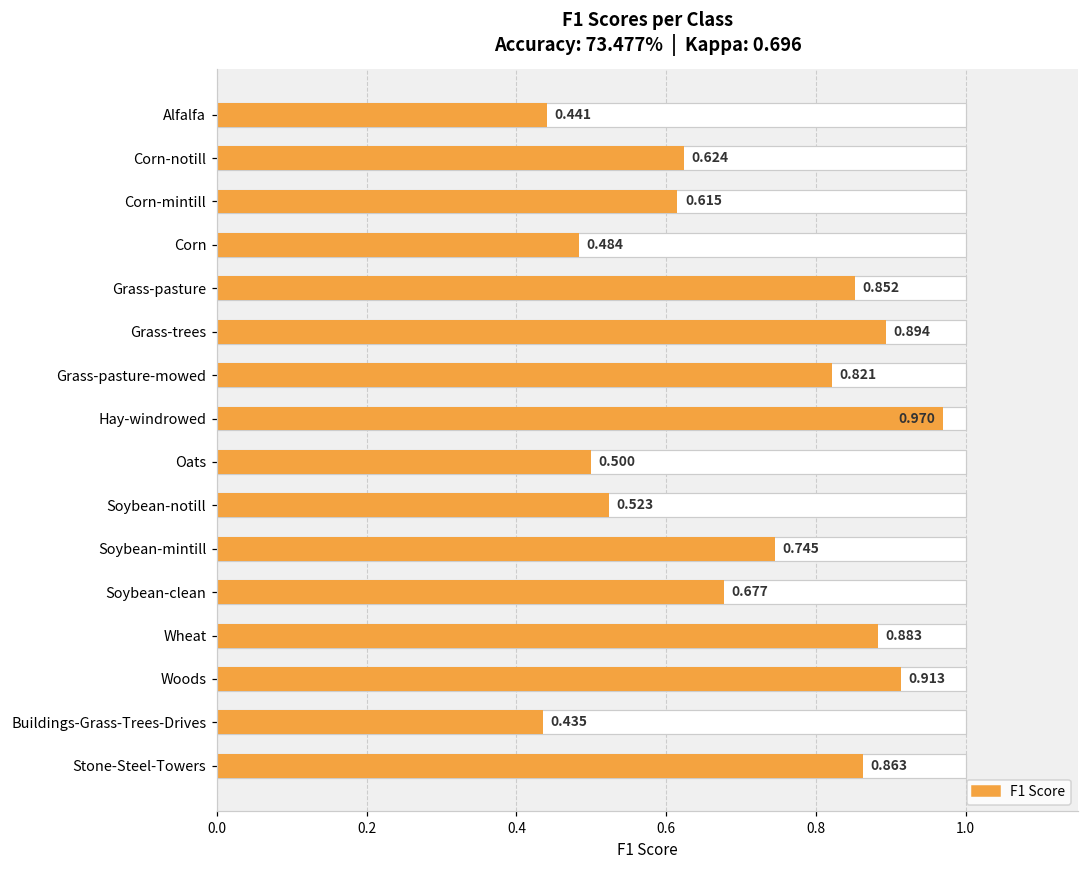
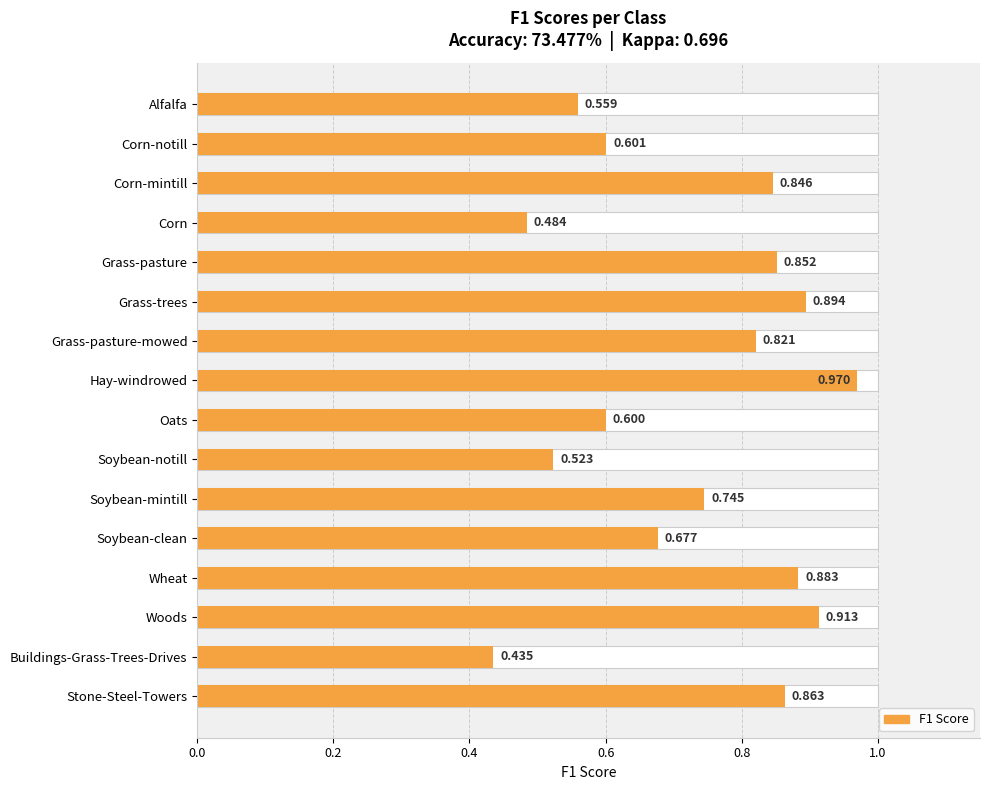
  {
    "F1 Score": {
-     "Alfalfa": 0.441,
-     "Corn-notill": 0.624,
-     "Corn-mintill": 0.615,
-     "Oats": 0.500
+     "Alfalfa": 0.559,
+     "Corn-notill": 0.601,
+     "Corn-mintill": 0.846,
+     "Oats": 0.600
    }
  }
